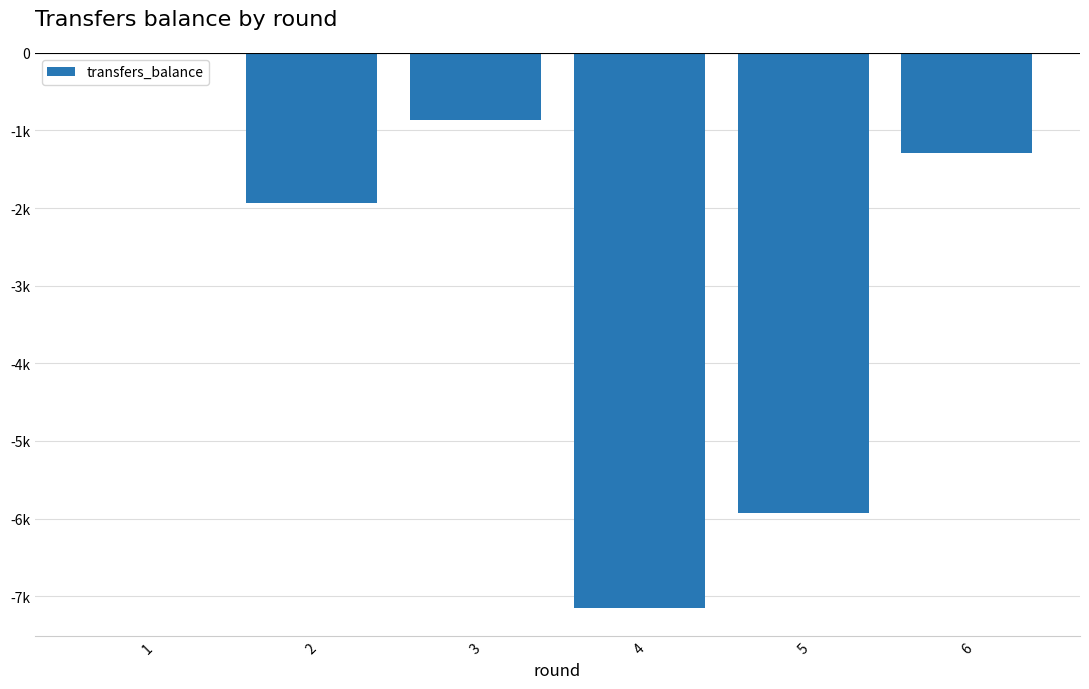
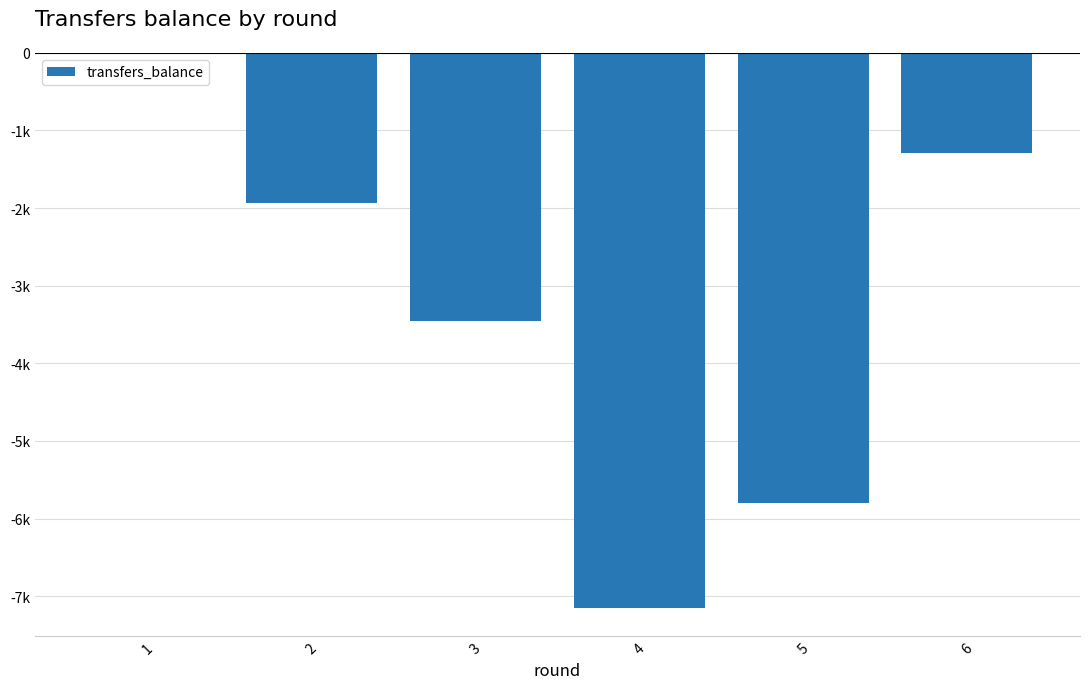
  {
    "1": 0,
    "2": -1900,
-   "3": -900,
+   "3": -3500,
    "4": -7200,
-   "5": -5900,
+   "5": -5800,
    "6": -1300
  }
